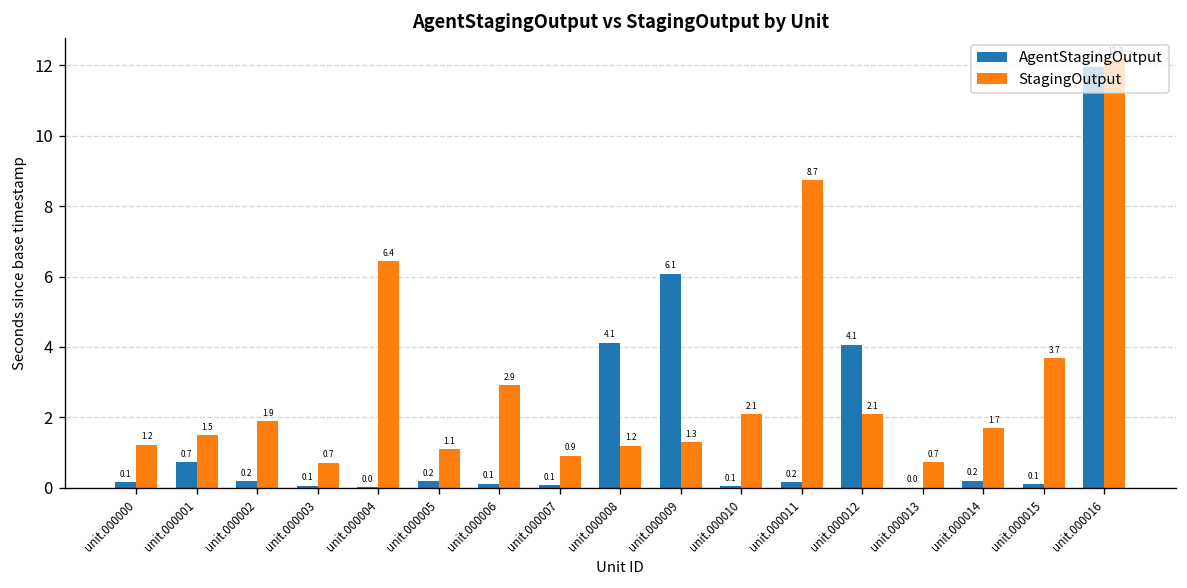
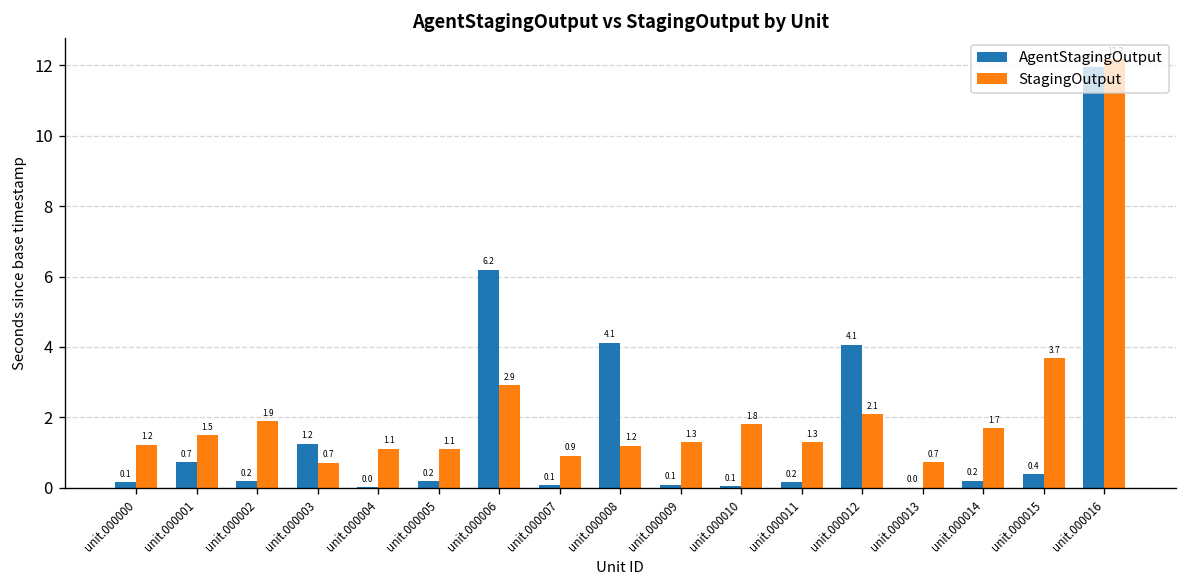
  {
    "AgentStagingOutput": {
      "unit.000000": 0.1,
      "unit.000001": 0.7,
      "unit.000002": 0.2,
-     "unit.000003": 0.1,
+     "unit.000003": 1.2,
      "unit.000004": 0.0,
      "unit.000005": 0.2,
-     "unit.000006": 0.1,
+     "unit.000006": 6.2,
      "unit.000007": 0.1,
      "unit.000008": 4.1,
-     "unit.000009": 6.1,
+     "unit.000009": 0.1,
      "unit.000010": 0.1,
      "unit.000011": 0.2,
      "unit.000012": 4.1,
      "unit.000013": 0.0,
      "unit.000014": 0.2,
-     "unit.000015": 0.1
+     "unit.000015": 0.4
    },
    "StagingOutput": {
      "unit.000000": 1.2,
      "unit.000001": 1.5,
      "unit.000002": 1.9,
      "unit.000003": 0.7,
-     "unit.000004": 6.4,
+     "unit.000004": 1.1,
      "unit.000005": 1.1,
      "unit.000006": 2.9,
      "unit.000007": 0.9,
      "unit.000008": 1.2,
      "unit.000009": 1.3,
-     "unit.000010": 2.1,
-     "unit.000011": 8.7,
+     "unit.000010": 1.8,
+     "unit.000011": 1.3,
      "unit.000012": 2.1,
      "unit.000013": 0.7,
      "unit.000014": 1.7,
      "unit.000015": 3.7
    }
  }
